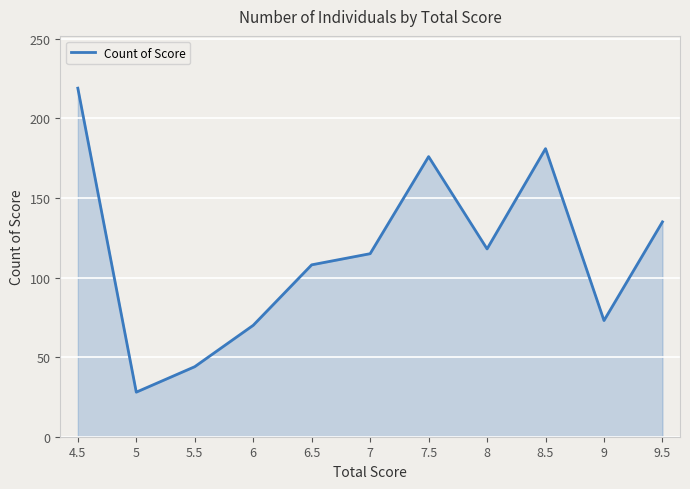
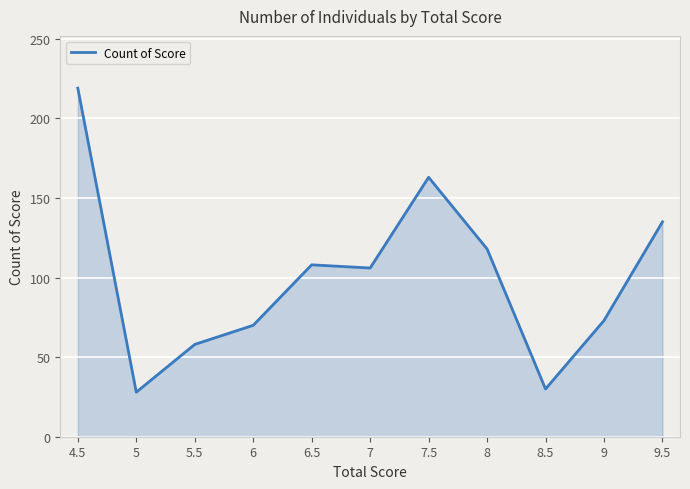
  {
    "4.5": 219,
    "5": 28,
-   "5.5": 44,
+   "5.5": 58,
    "6": 70,
    "6.5": 108,
-   "7": 115,
-   "7.5": 176,
+   "7": 106,
+   "7.5": 163,
    "8": 118,
-   "8.5": 181,
+   "8.5": 30,
    "9": 73,
    "9.5": 135
  }
